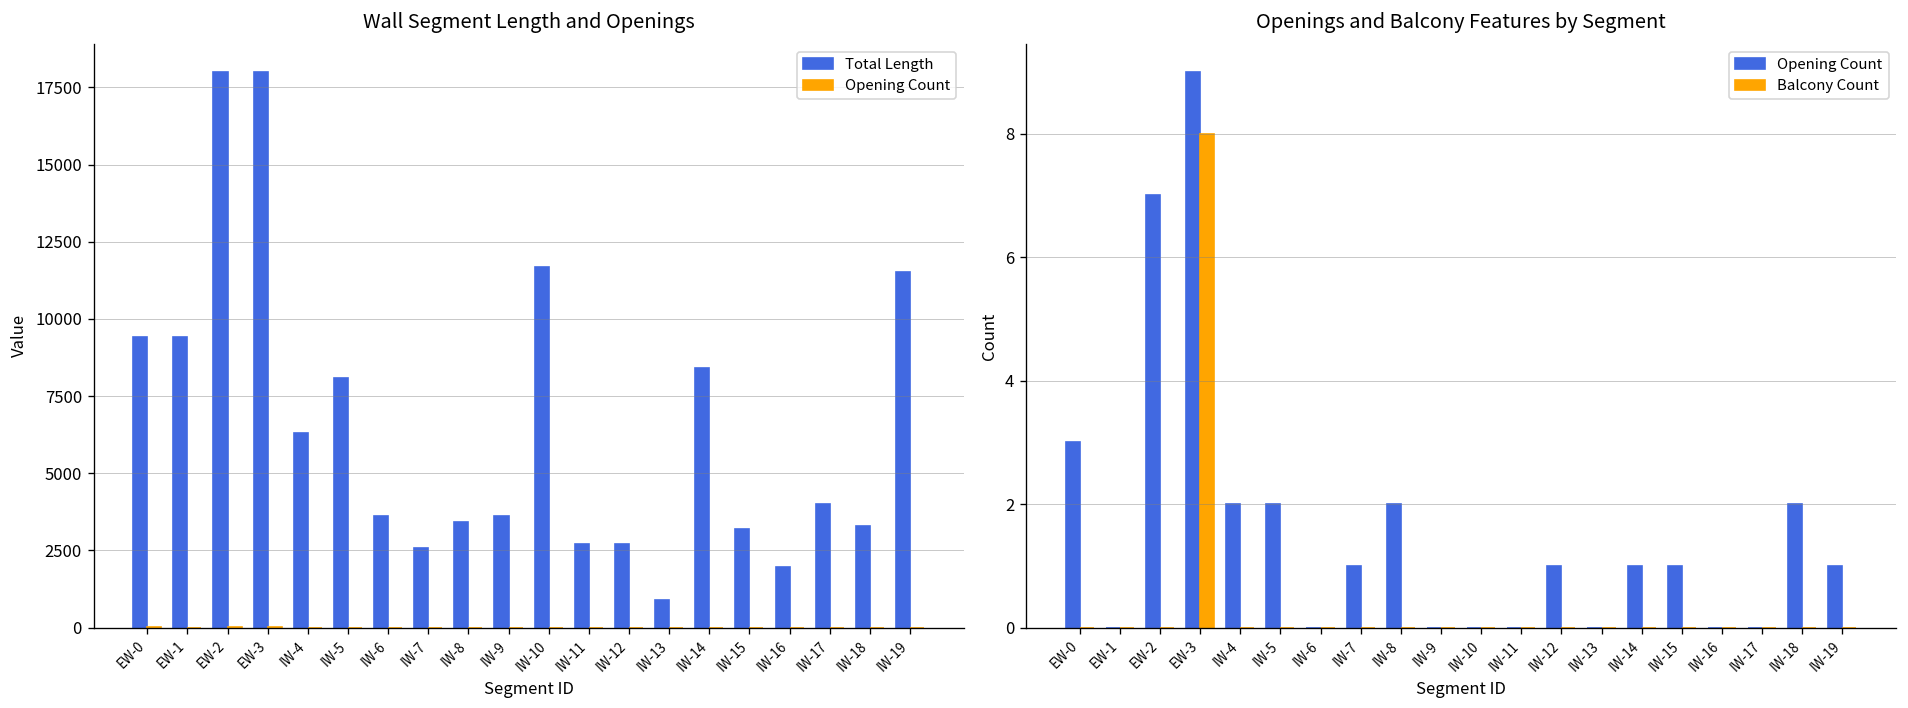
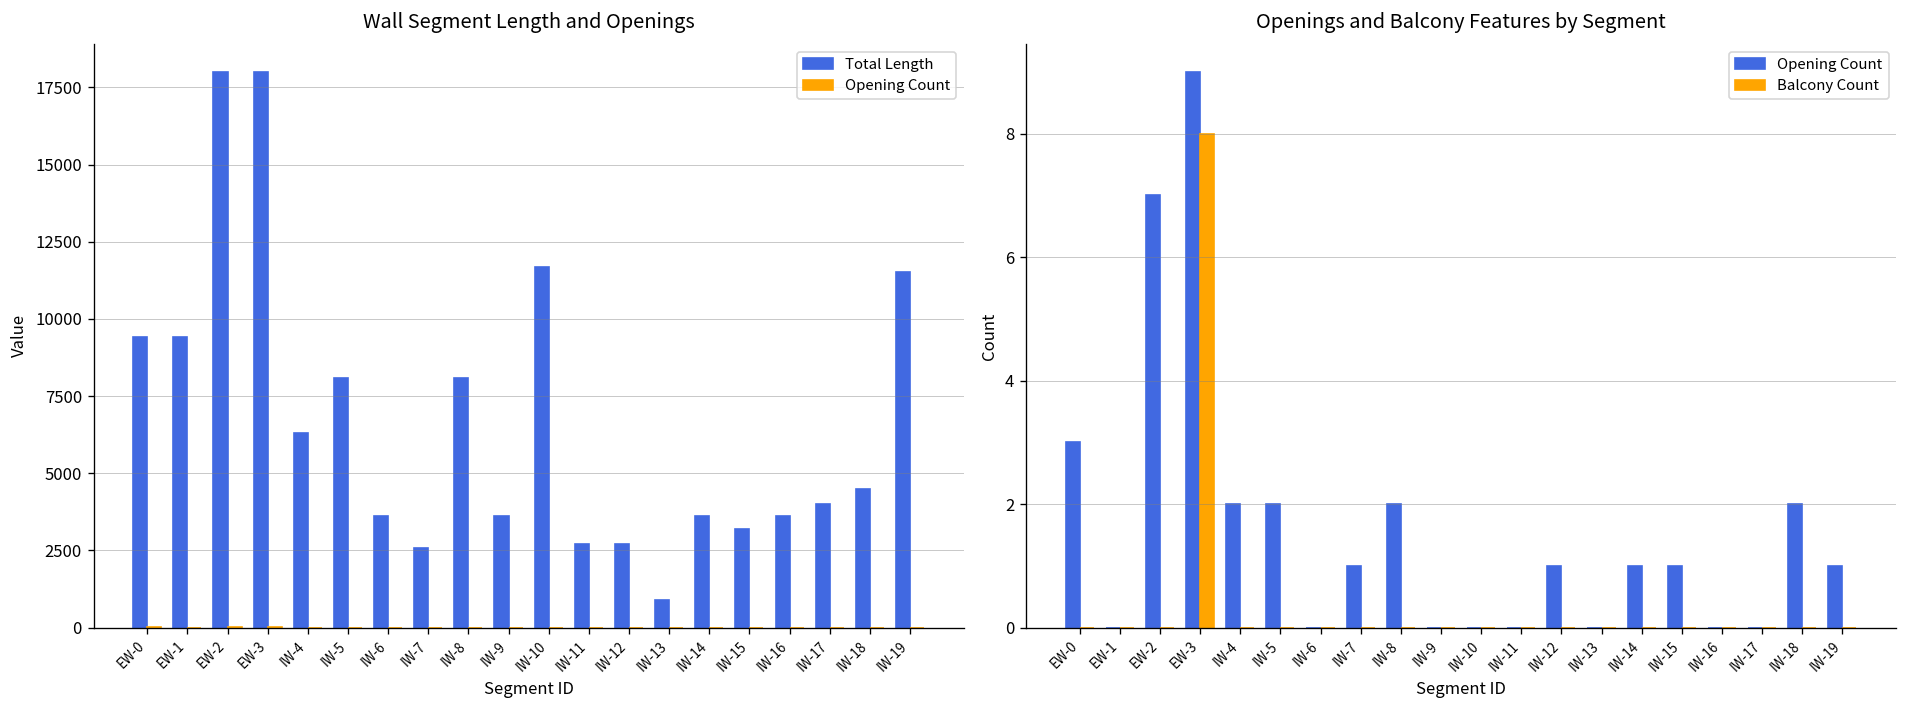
  {
    "Wall Segment Length and Openings": {
      "Total Length": {
        "EW-0": 9400,
        "EW-1": 9400,
        "EW-2": 18000,
        "EW-3": 18000,
        "IW-4": 6300,
        "IW-5": 8100,
        "IW-6": 3600,
        "IW-7": 2600,
-       "IW-8": 3400,
+       "IW-8": 8100,
        "IW-9": 3600,
        "IW-10": 11700,
        "IW-11": 2700,
        "IW-12": 2700,
        "IW-13": 900,
-       "IW-14": 8400,
+       "IW-14": 3600,
        "IW-15": 3200,
-       "IW-16": 2000,
+       "IW-16": 3600,
        "IW-17": 4000,
-       "IW-18": 3300,
+       "IW-18": 4500,
        "IW-19": 11500
      }
    },
    "Openings and Balcony Features by Segment": {
      "Opening Count": {
        "EW-0": 3.0,
        "EW-1": 0.0,
        "EW-2": 7.0,
        "EW-3": 9.0,
        "IW-4": 2.0,
        "IW-5": 2.0,
        "IW-6": 0.0,
        "IW-7": 1.0,
        "IW-8": 2.0,
        "IW-9": 0.0,
        "IW-10": 0.0,
        "IW-11": 0.0,
        "IW-12": 1.0,
        "IW-13": 0.0,
        "IW-14": 1.0,
        "IW-15": 1.0,
        "IW-16": 0.0,
        "IW-17": 0.0,
        "IW-18": 2.0,
        "IW-19": 1.0
      },
      "Balcony Count": {
        "EW-0": 0.0,
        "EW-1": 0.0,
        "EW-2": 0.0,
        "EW-3": 8.0,
        "IW-4": 0.0,
        "IW-5": 0.0,
        "IW-6": 0.0,
        "IW-7": 0.0,
        "IW-8": 0.0,
        "IW-9": 0.0,
        "IW-10": 0.0,
        "IW-11": 0.0,
        "IW-12": 0.0,
        "IW-13": 0.0,
        "IW-14": 0.0,
        "IW-15": 0.0,
        "IW-16": 0.0,
        "IW-17": 0.0,
        "IW-18": 0.0,
        "IW-19": 0.0
      }
    }
  }
